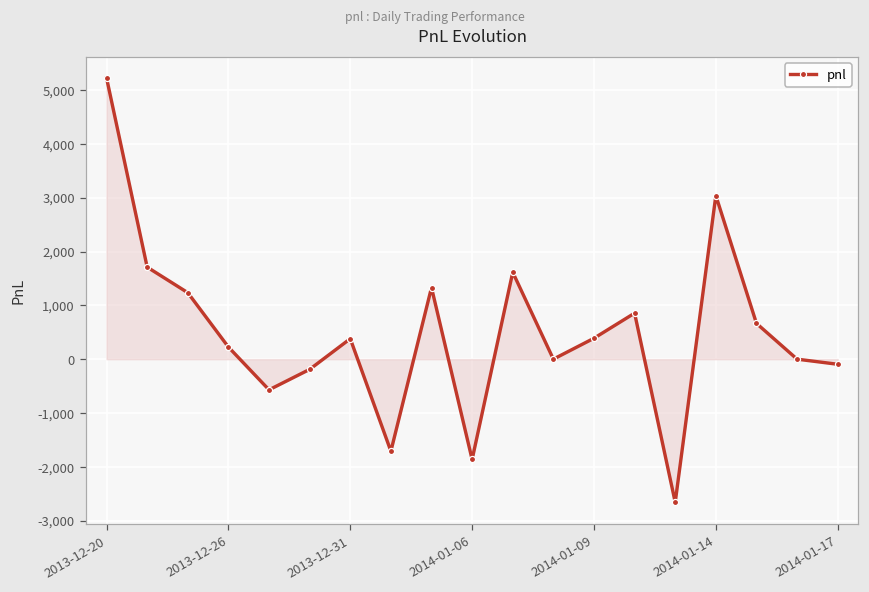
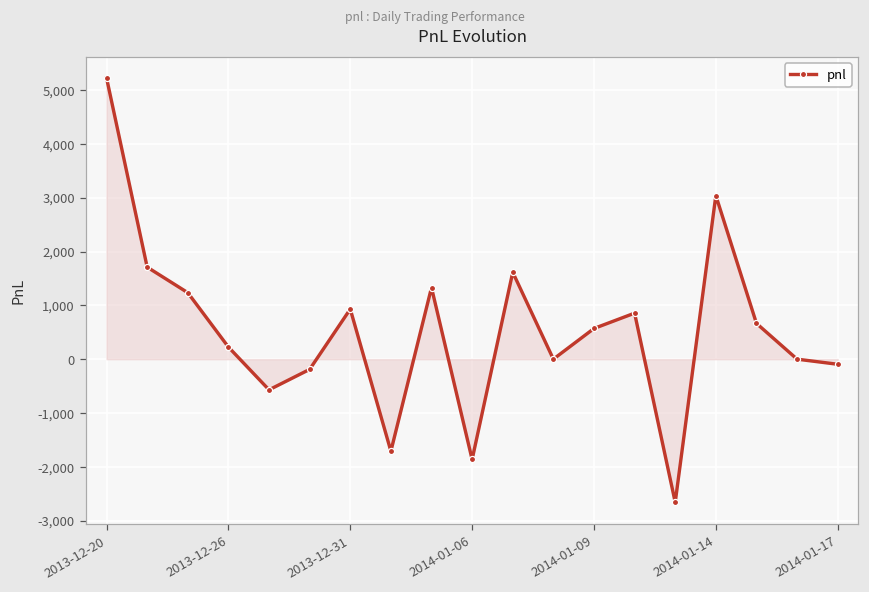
  {
    "pnl": {
-     "2013-12-31": "400",
+     "2013-12-31": "900",
      "2014-01-06": "-1,900",
-     "2014-01-09": "400",
+     "2014-01-09": "600",
      "2014-01-17": "-100"
    }
  }
